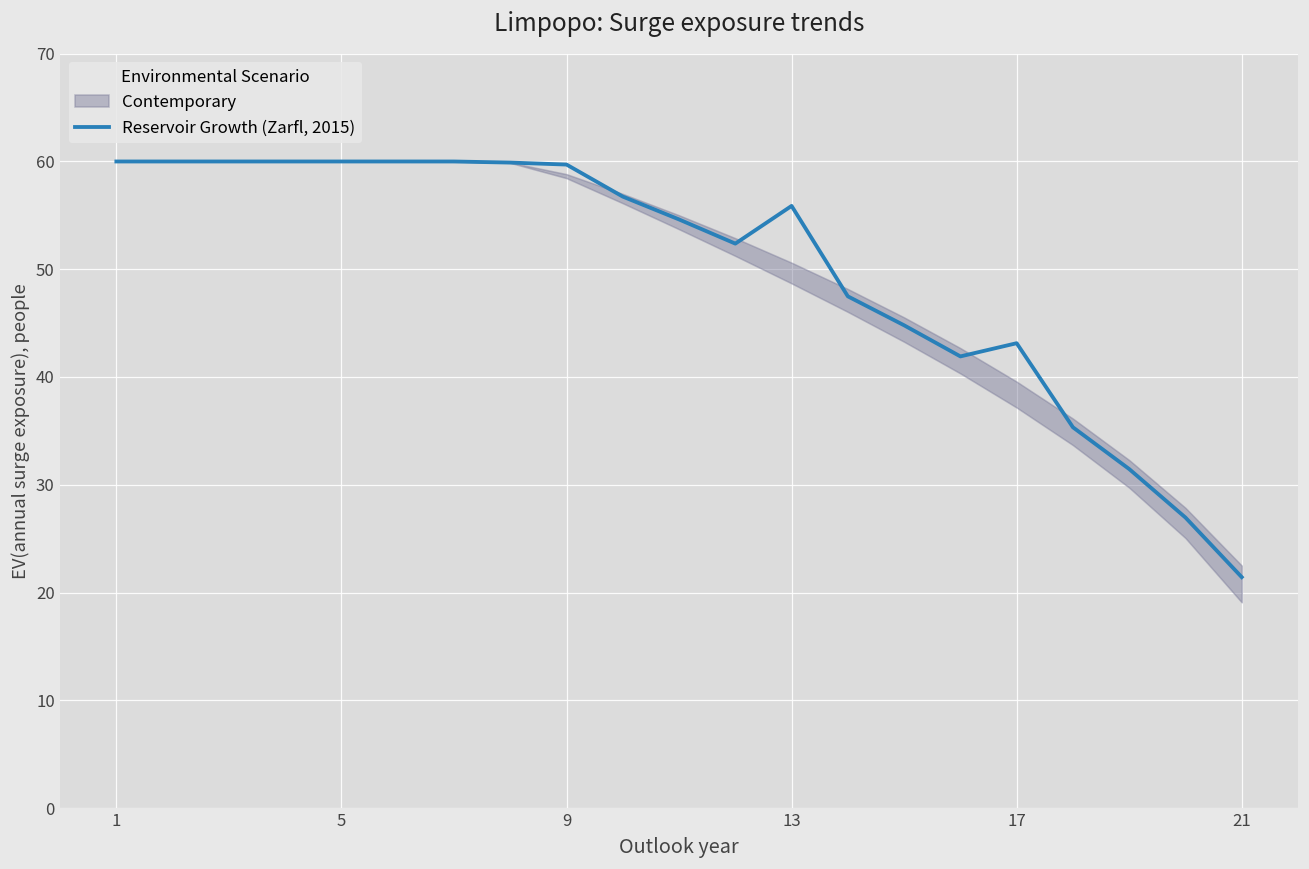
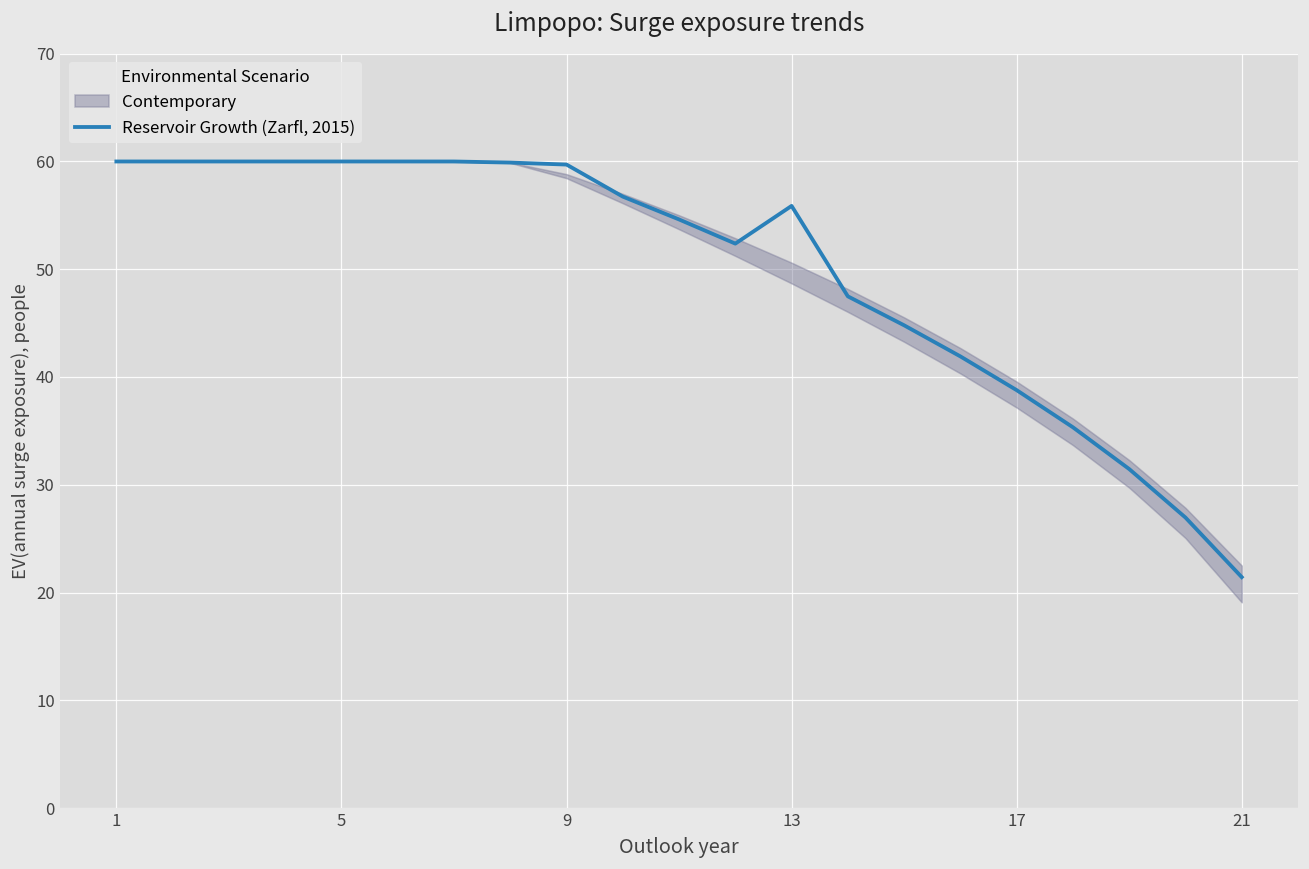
  {
    "Reservoir Growth (Zarfl, 2015)": {
      "9": 60,
      "13": 56,
-     "17": 43,
+     "17": 39,
      "21": 21
    }
  }
